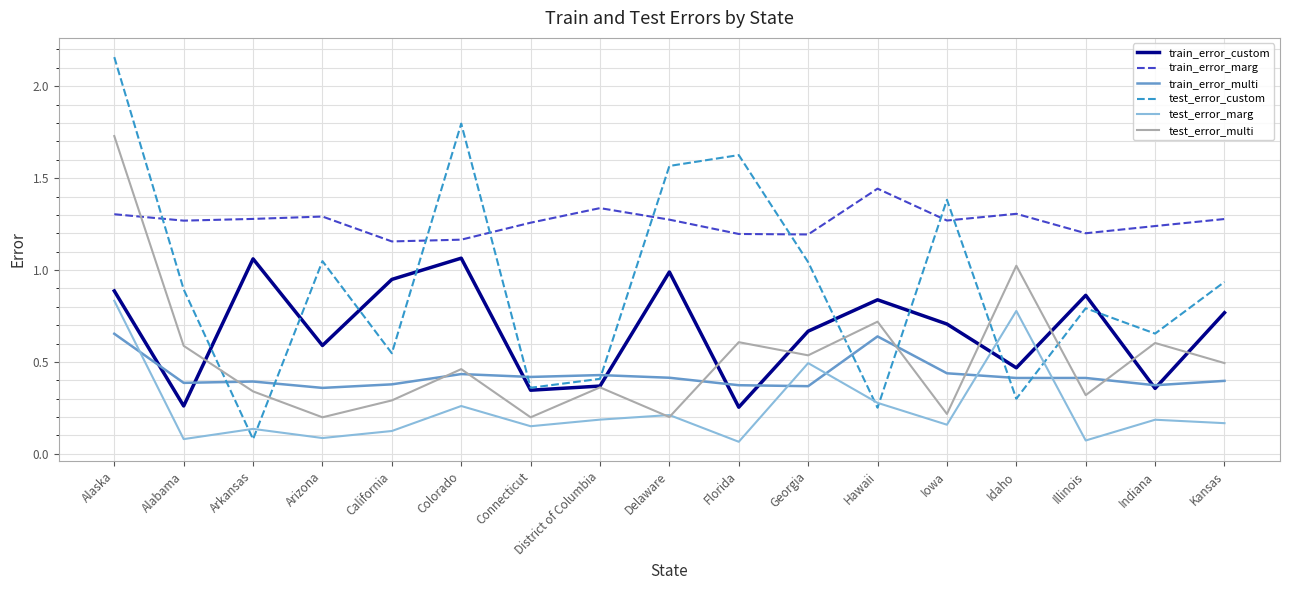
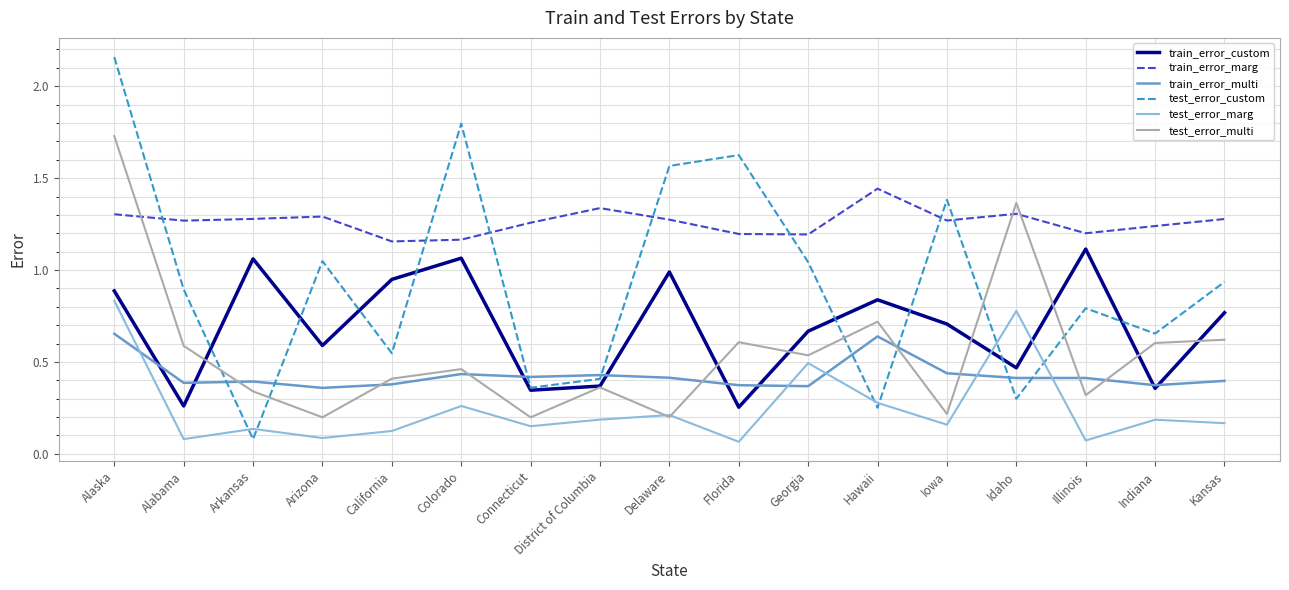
  {
    "train_error_custom": {
      "Alaska": 0.89,
      "Alabama": 0.26,
      "Arkansas": 1.06,
      "Arizona": 0.59,
      "California": 0.95,
      "Colorado": 1.06,
      "Delaware": 0.99,
      "Florida": 0.25,
      "Georgia": 0.67,
      "Hawaii": 0.84,
      "Iowa": 0.71,
      "Idaho": 0.47,
-     "Illinois": 0.86,
+     "Illinois": 1.11,
      "Indiana": 0.36,
      "Kansas": 0.77
    },
    "train_error_marg": {
      "Alaska": 1.30,
      "Alabama": 1.27,
      "Arkansas": 1.28,
      "Arizona": 1.29,
      "California": 1.16,
      "Colorado": 1.17,
      "Connecticut": 1.26,
      "District of Columbia": 1.34,
      "Delaware": 1.27,
      "Florida": 1.20,
      "Georgia": 1.19,
      "Hawaii": 1.44,
      "Iowa": 1.27,
      "Idaho": 1.31,
      "Illinois": 1.20,
      "Indiana": 1.24,
      "Kansas": 1.28
    },
    "test_error_multi": {
      "Alaska": 1.73,
      "Alabama": 0.59,
      "Arkansas": 0.34,
      "Arizona": 0.20,
-     "California": 0.29,
+     "California": 0.41,
      "Colorado": 0.46,
      "Connecticut": 0.20,
      "Florida": 0.61,
      "Georgia": 0.54,
      "Hawaii": 0.72,
      "Iowa": 0.22,
-     "Idaho": 1.02,
+     "Idaho": 1.36,
      "Illinois": 0.32,
      "Indiana": 0.60,
-     "Kansas": 0.49
+     "Kansas": 0.62
    }
  }
